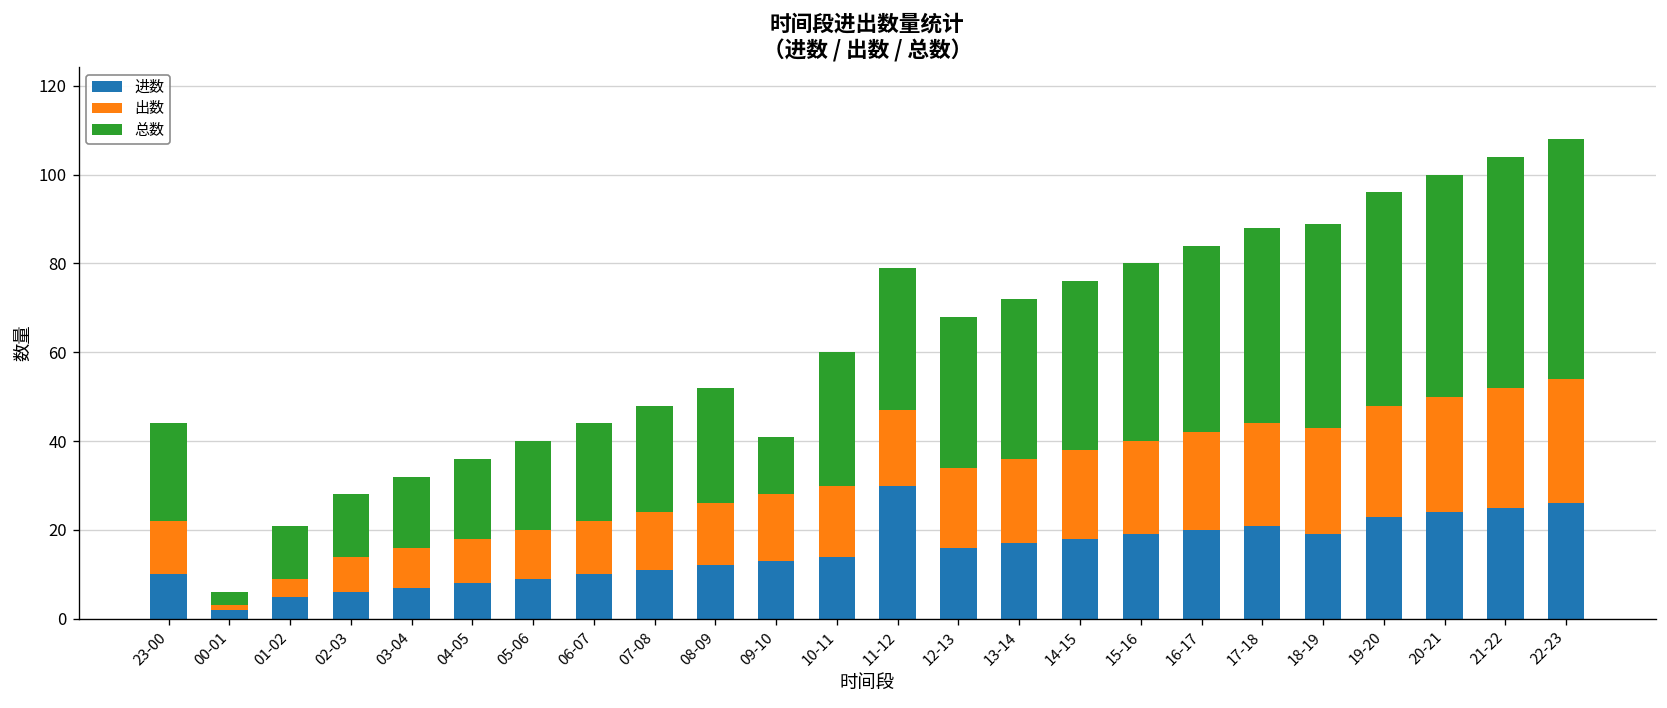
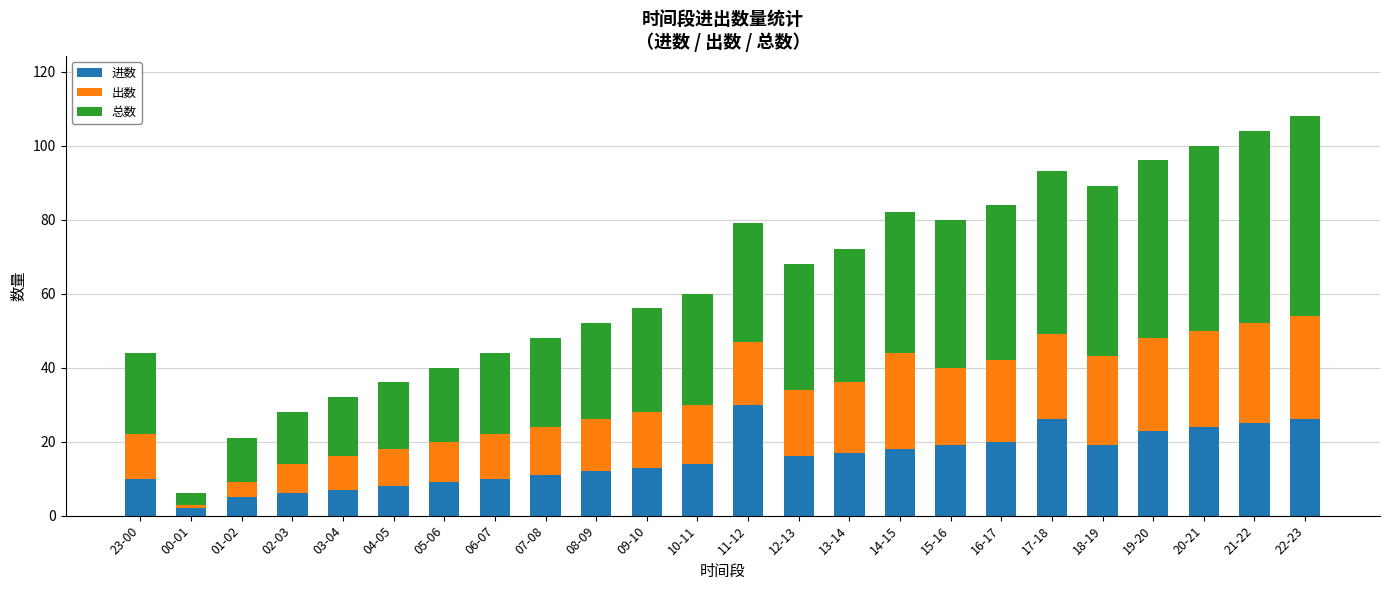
  {
    "进数": {
      "23-00": 10,
      "00-01": 2,
      "01-02": 5,
      "02-03": 6,
      "03-04": 7,
      "04-05": 8,
      "05-06": 9,
      "06-07": 10,
      "07-08": 11,
      "08-09": 12,
      "09-10": 13,
      "10-11": 14,
      "11-12": 30,
      "12-13": 16,
      "13-14": 17,
      "14-15": 18,
      "15-16": 19,
      "16-17": 20,
-     "17-18": 21,
+     "17-18": 26,
      "18-19": 19,
      "19-20": 23,
      "20-21": 24,
      "21-22": 25,
      "22-23": 26
    },
    "出数": {
      "23-00": 12,
      "00-01": 1,
      "01-02": 4,
      "02-03": 8,
      "03-04": 9,
      "04-05": 10,
      "05-06": 11,
      "06-07": 12,
      "07-08": 13,
      "08-09": 14,
      "09-10": 15,
      "10-11": 16,
      "11-12": 17,
      "12-13": 18,
      "13-14": 19,
-     "14-15": 20,
+     "14-15": 26,
      "15-16": 21,
      "16-17": 22,
      "17-18": 23,
      "18-19": 24,
      "19-20": 25,
      "20-21": 26,
      "21-22": 27,
      "22-23": 28
    },
    "总数": {
      "23-00": 22,
      "00-01": 3,
      "01-02": 12,
      "02-03": 14,
      "03-04": 16,
      "04-05": 18,
      "05-06": 20,
      "06-07": 22,
      "07-08": 24,
      "08-09": 26,
-     "09-10": 13,
+     "09-10": 28,
      "10-11": 30,
      "11-12": 32,
      "12-13": 34,
      "13-14": 36,
      "14-15": 38,
      "15-16": 40,
      "16-17": 42,
      "17-18": 44,
      "18-19": 46,
      "19-20": 48,
      "20-21": 50,
      "21-22": 52,
      "22-23": 54
    }
  }
